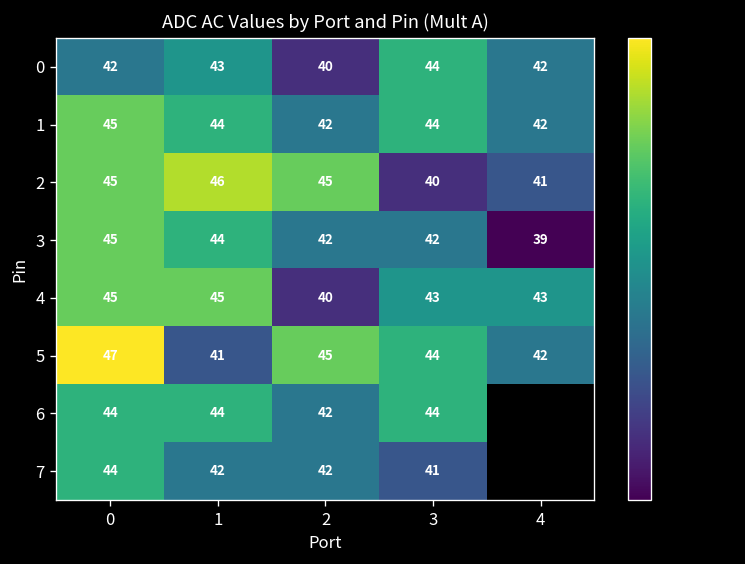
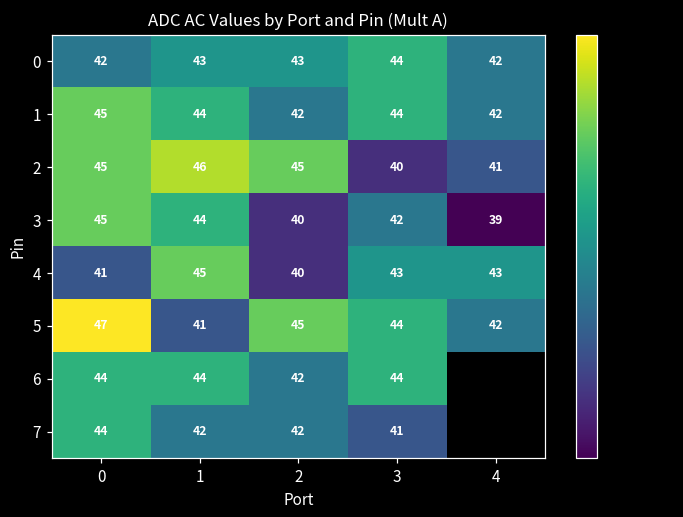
  {
    "0": {
      "0": 42,
      "1": 43,
-     "2": 40,
+     "2": 43,
      "3": 44,
      "4": 42
    },
    "1": {
      "0": 45,
      "1": 44,
      "2": 42,
      "3": 44,
      "4": 42
    },
    "2": {
      "0": 45,
      "1": 46,
      "2": 45,
      "3": 40,
      "4": 41
    },
    "3": {
      "0": 45,
      "1": 44,
-     "2": 42,
+     "2": 40,
      "3": 42,
      "4": 39
    },
    "4": {
-     "0": 45,
+     "0": 41,
      "1": 45,
      "2": 40,
      "3": 43,
      "4": 43
    },
    "5": {
      "0": 47,
      "1": 41,
      "2": 45,
      "3": 44,
      "4": 42
    },
    "6": {
      "0": 44,
      "1": 44,
      "2": 42,
      "3": 44
    },
    "7": {
      "0": 44,
      "1": 42,
      "2": 42,
      "3": 41
    }
  }
